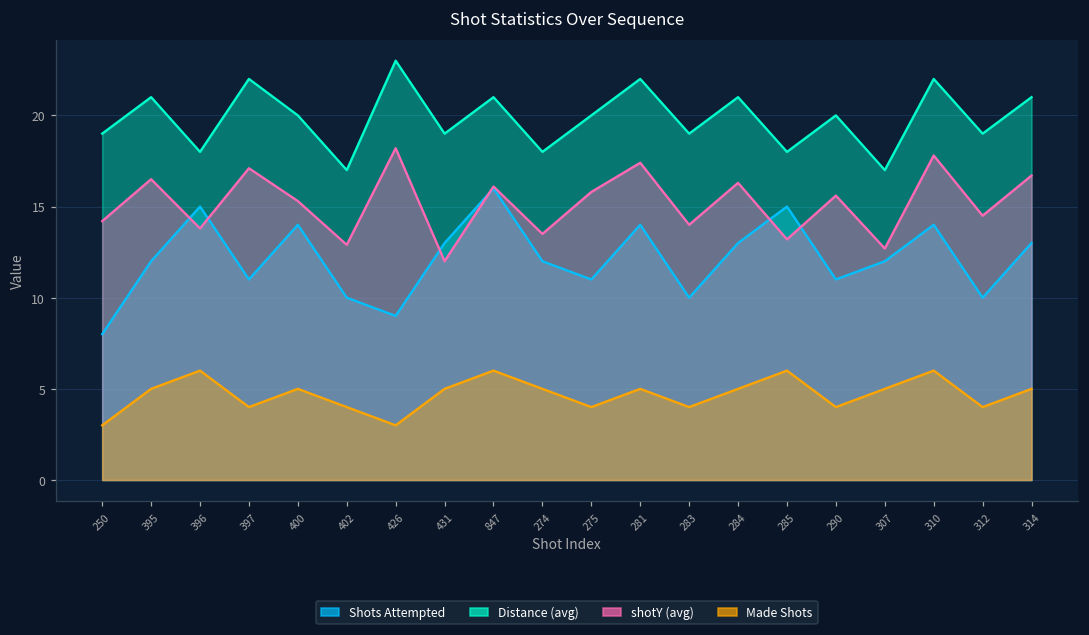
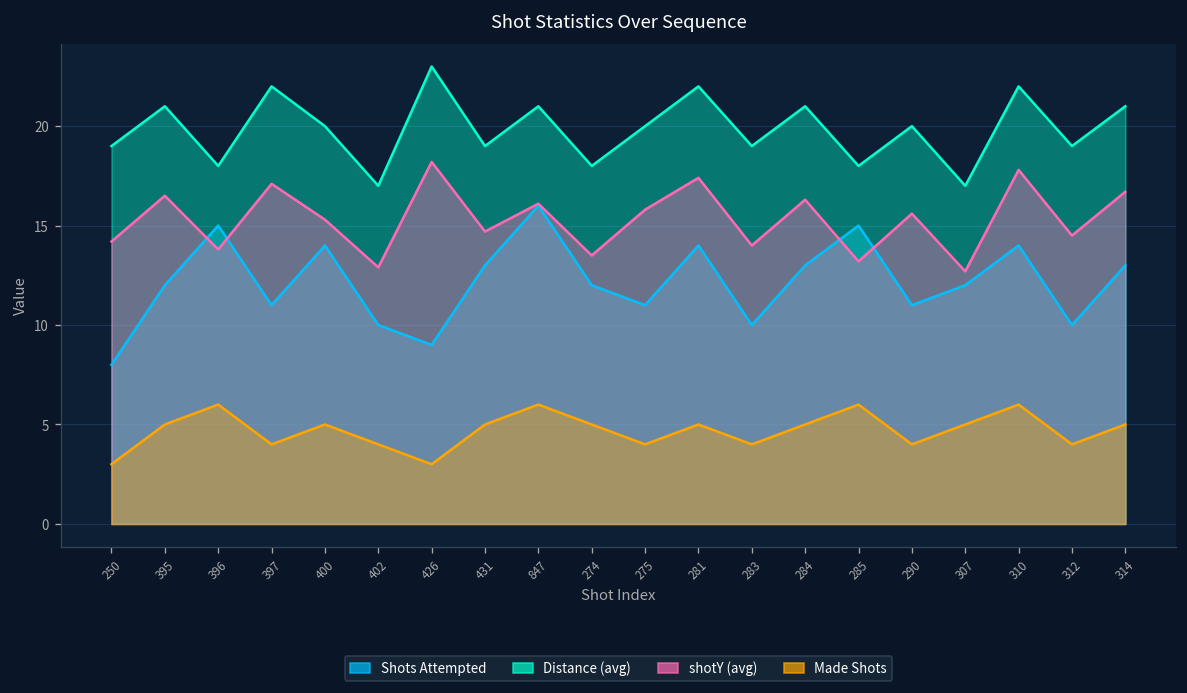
  {
    "shotY (avg)": {
      "250": 14.2,
      "395": 16.5,
      "396": 13.8,
      "397": 17.1,
      "400": 15.3,
      "402": 12.9,
      "426": 18.2,
-     "431": 12.0,
+     "431": 14.7,
      "274": 13.5,
      "275": 15.8,
      "281": 17.4,
      "283": 14.0,
      "284": 16.3,
      "285": 13.2,
      "290": 15.6,
      "307": 12.7,
      "310": 17.8,
      "312": 14.5,
      "314": 16.7
    },
    "Made Shots": {
      "250": 3.0,
      "395": 5.0,
      "396": 6.0,
      "397": 4.0,
      "400": 5.0,
      "402": 4.0,
      "426": 3.0,
      "431": 5.0,
      "847": 6.0,
      "274": 5.0,
      "275": 4.0,
      "281": 5.0,
      "283": 4.0,
      "284": 5.0,
      "285": 6.0,
      "290": 4.0,
      "307": 5.0,
      "310": 6.0,
      "312": 4.0,
      "314": 5.0
    }
  }
